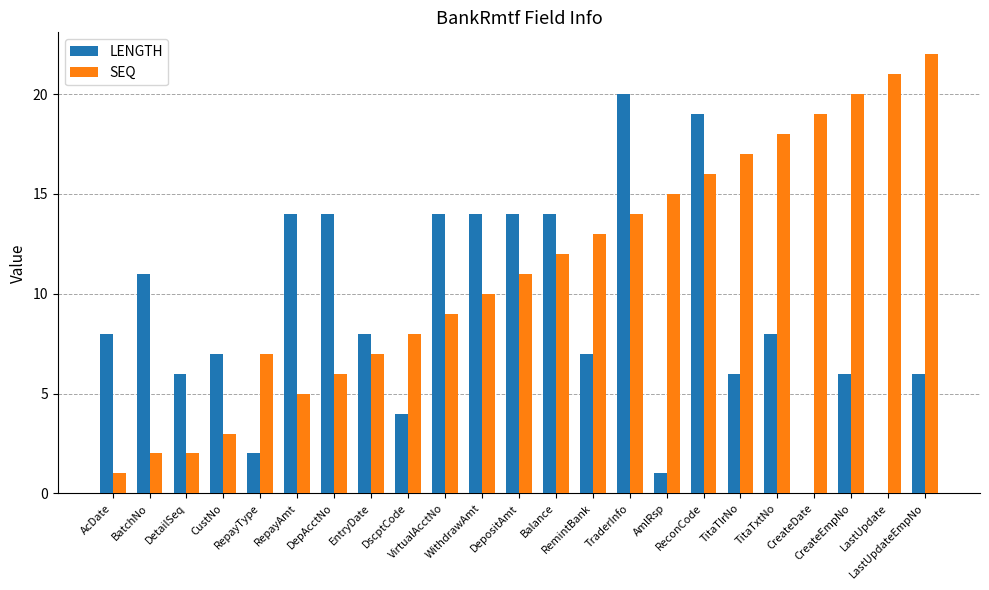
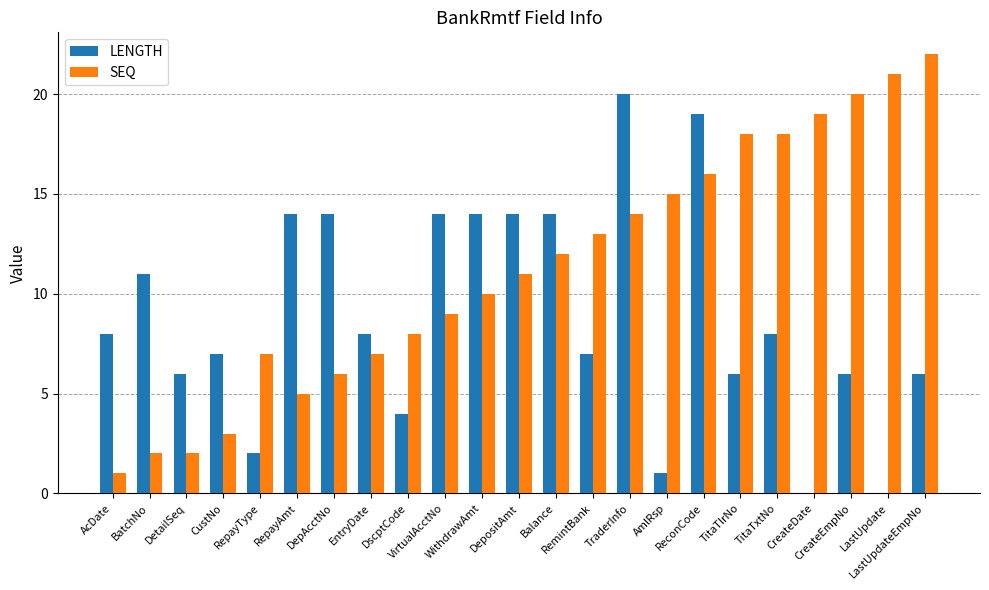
  {
    "LENGTH": {
      "AcDate": 8,
      "BatchNo": 11,
      "DetailSeq": 6,
      "CustNo": 7,
      "RepayType": 2,
      "RepayAmt": 14,
      "DepAcctNo": 14,
      "EntryDate": 8,
      "DscptCode": 4,
      "VirtualAcctNo": 14,
      "WithdrawAmt": 14,
      "DepositAmt": 14,
      "Balance": 14,
      "RemintBank": 7,
      "TraderInfo": 20,
      "AmlRsp": 1,
      "ReconCode": 19,
      "TitaTlrNo": 6,
      "TitaTxtNo": 8,
      "CreateDate": 0,
      "CreateEmpNo": 6,
      "LastUpdate": 0,
      "LastUpdateEmpNo": 6
    },
    "SEQ": {
      "AcDate": 1,
      "BatchNo": 2,
      "DetailSeq": 2,
      "CustNo": 3,
      "RepayType": 7,
      "RepayAmt": 5,
      "DepAcctNo": 6,
      "EntryDate": 7,
      "DscptCode": 8,
      "VirtualAcctNo": 9,
      "WithdrawAmt": 10,
      "DepositAmt": 11,
      "Balance": 12,
      "RemintBank": 13,
      "TraderInfo": 14,
      "AmlRsp": 15,
      "ReconCode": 16,
-     "TitaTlrNo": 17,
+     "TitaTlrNo": 18,
      "TitaTxtNo": 18,
      "CreateDate": 19,
      "CreateEmpNo": 20,
      "LastUpdate": 21,
      "LastUpdateEmpNo": 22
    }
  }
